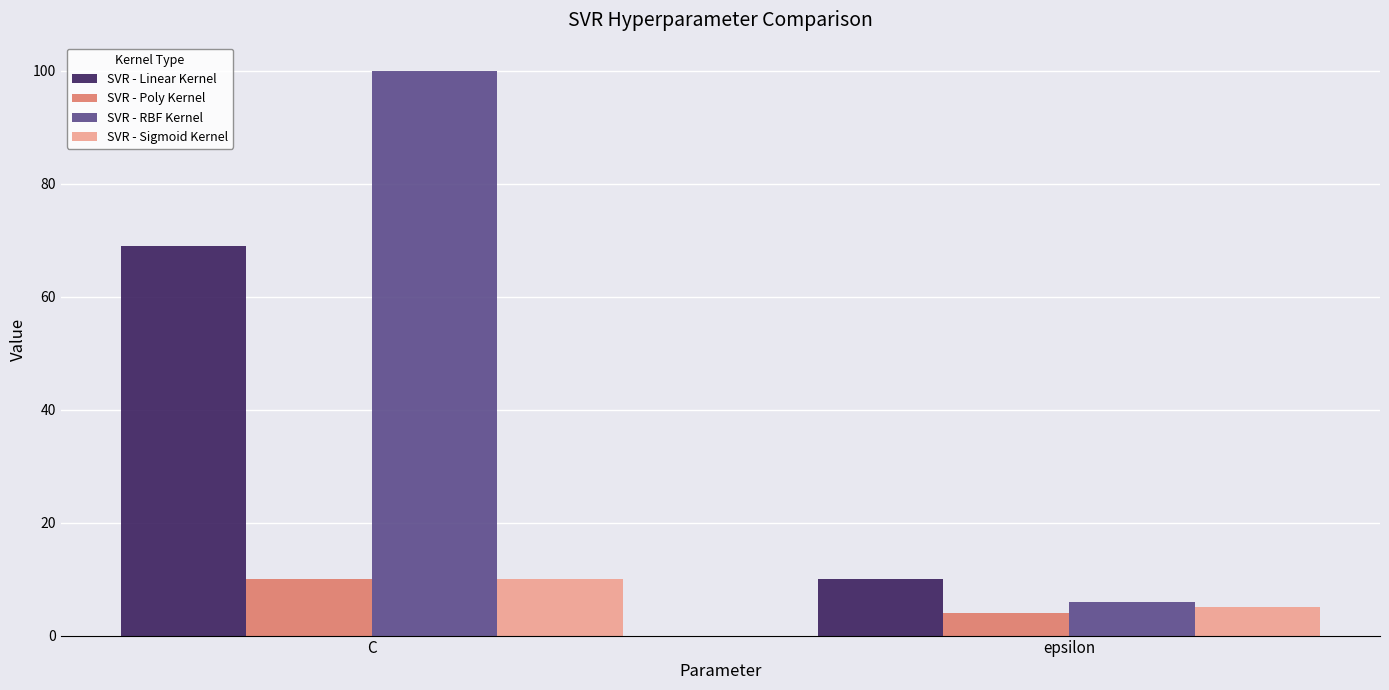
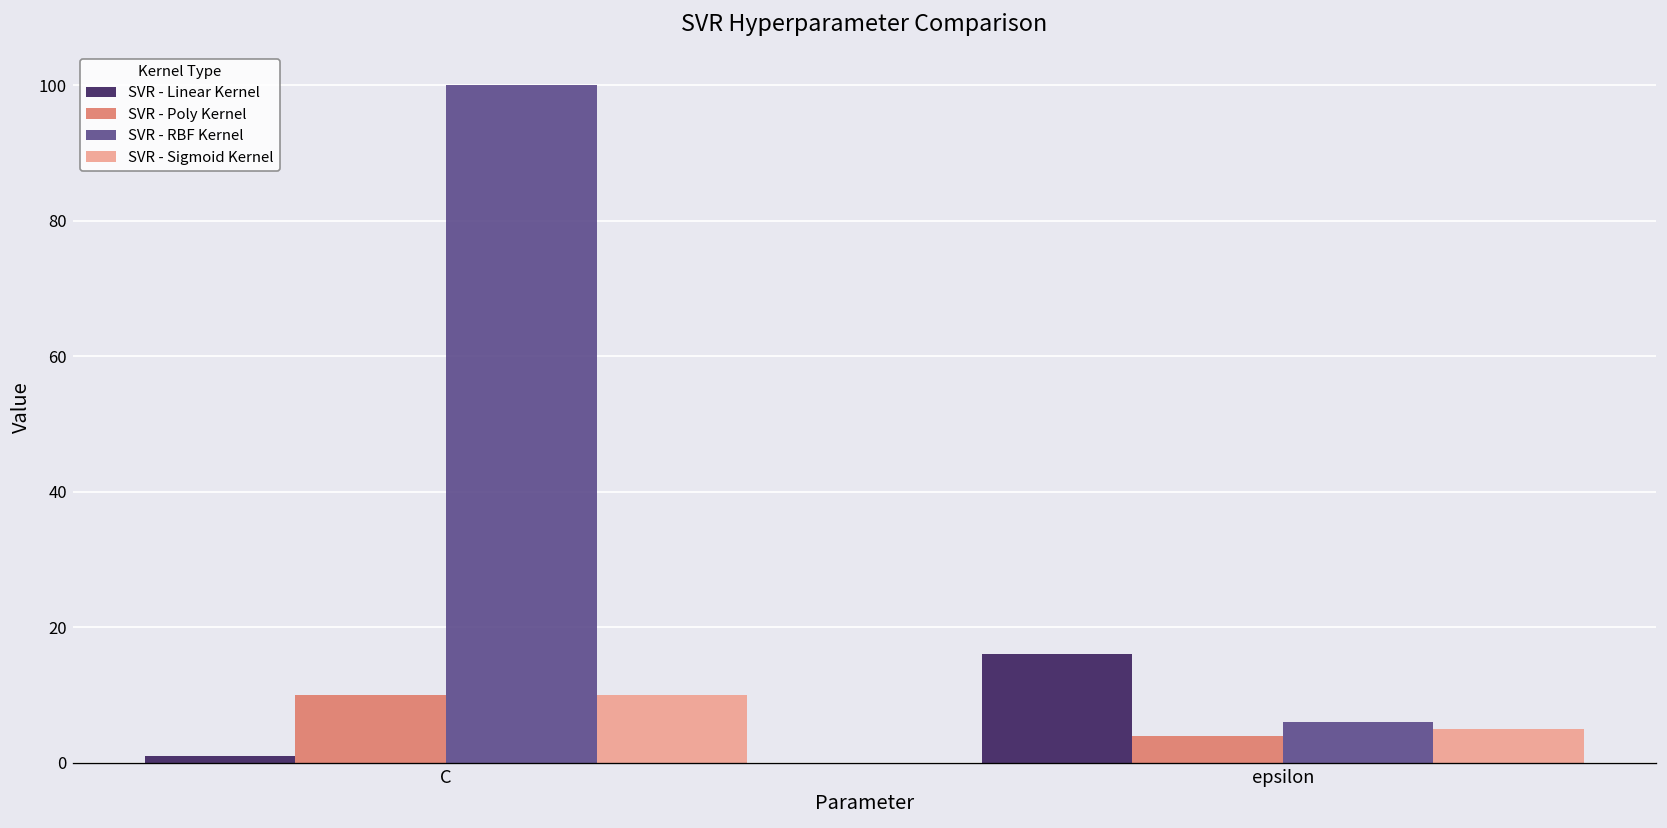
  {
    "SVR - Linear Kernel": {
-     "C": 69,
-     "epsilon": 10
+     "C": 1,
+     "epsilon": 16
    },
    "SVR - RBF Kernel": {
      "C": 100,
      "epsilon": 6
    }
  }
